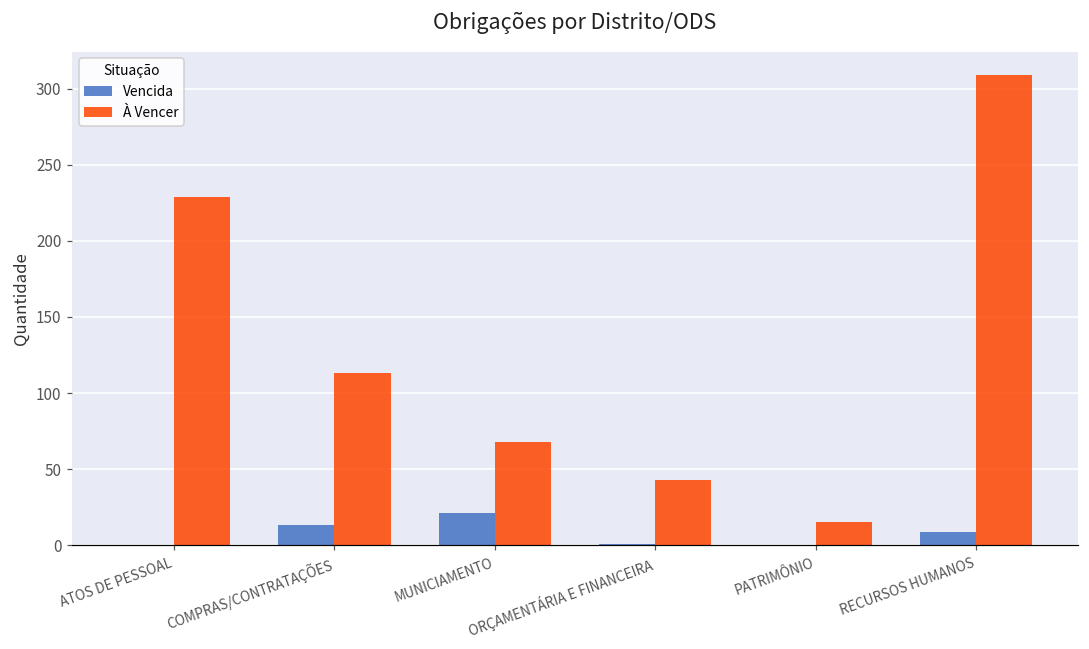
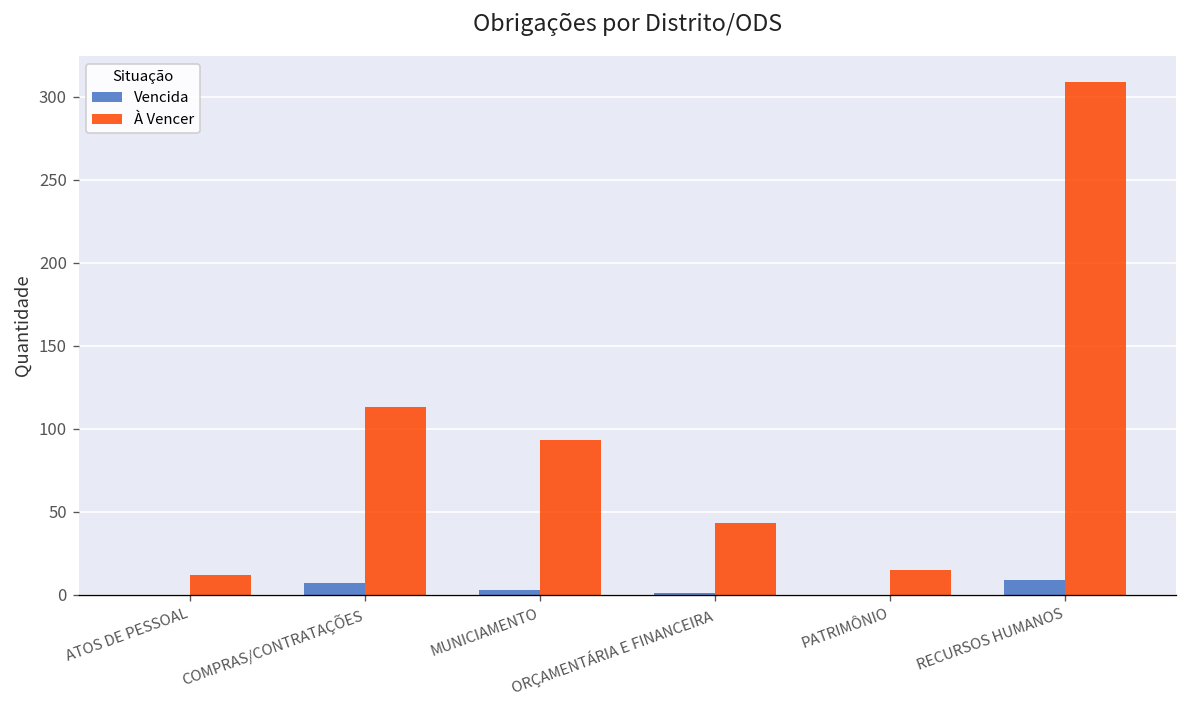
  {
    "Vencida": {
      "ATOS DE PESSOAL": 0,
-     "COMPRAS/CONTRATAÇÕES": 13,
-     "MUNICIAMENTO": 21,
+     "COMPRAS/CONTRATAÇÕES": 7,
+     "MUNICIAMENTO": 3,
      "PATRIMÔNIO": 0,
      "RECURSOS HUMANOS": 9
    },
    "À Vencer": {
-     "ATOS DE PESSOAL": 229,
+     "ATOS DE PESSOAL": 12,
      "COMPRAS/CONTRATAÇÕES": 113,
-     "MUNICIAMENTO": 68,
+     "MUNICIAMENTO": 93,
      "ORÇAMENTÁRIA E FINANCEIRA": 43,
      "PATRIMÔNIO": 15,
      "RECURSOS HUMANOS": 309
    }
  }
